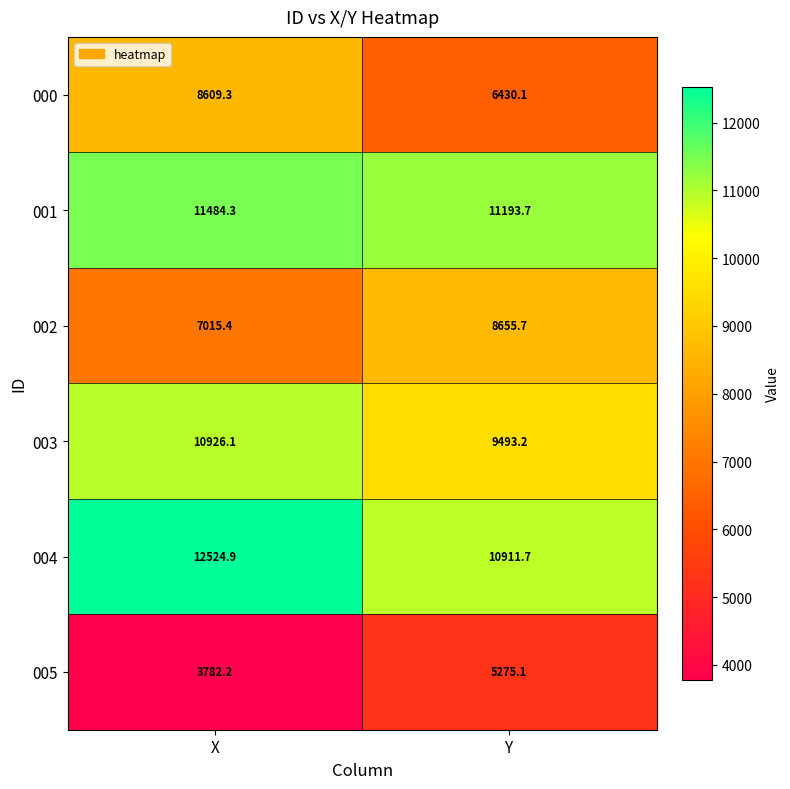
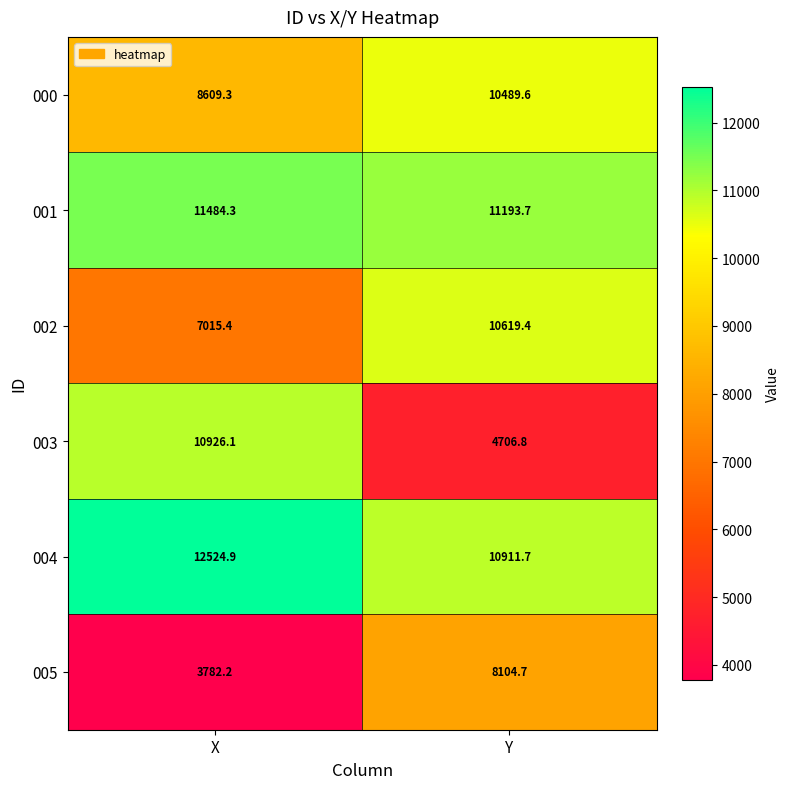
  {
    "000": {
      "X": 8609.3,
-     "Y": 6430.1
+     "Y": 10489.6
    },
    "001": {
      "X": 11484.3,
      "Y": 11193.7
    },
    "002": {
      "X": 7015.4,
-     "Y": 8655.7
+     "Y": 10619.4
    },
    "003": {
      "X": 10926.1,
-     "Y": 9493.2
+     "Y": 4706.8
    },
    "004": {
      "X": 12524.9,
      "Y": 10911.7
    },
    "005": {
      "X": 3782.2,
-     "Y": 5275.1
+     "Y": 8104.7
    }
  }
